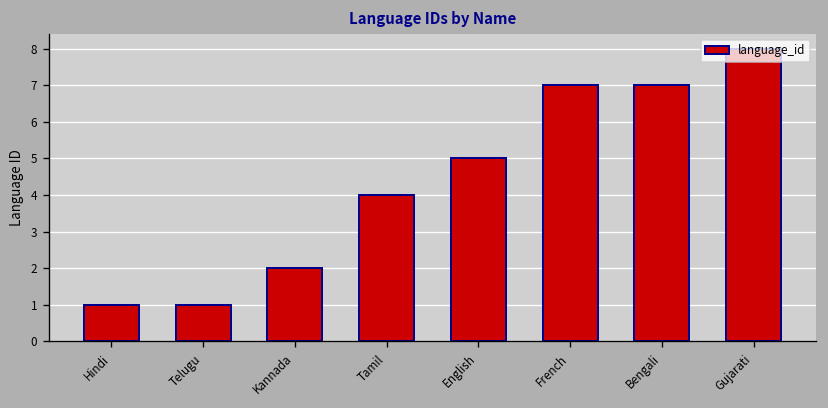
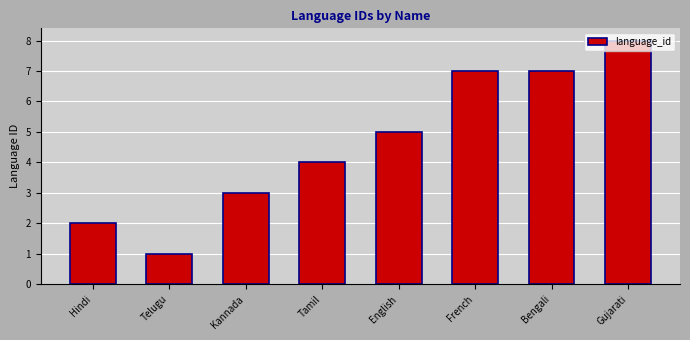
  {
-   "Hindi": 1,
+   "Hindi": 2,
    "Telugu": 1,
-   "Kannada": 2,
+   "Kannada": 3,
    "Tamil": 4,
    "English": 5,
    "French": 7,
    "Bengali": 7
  }
